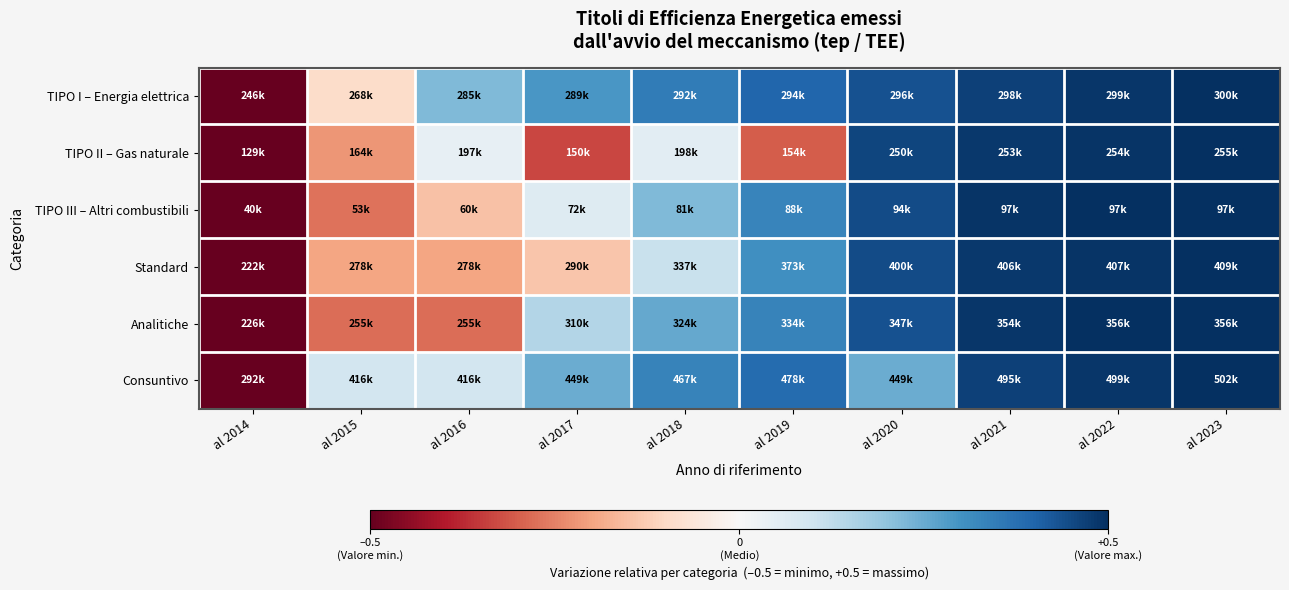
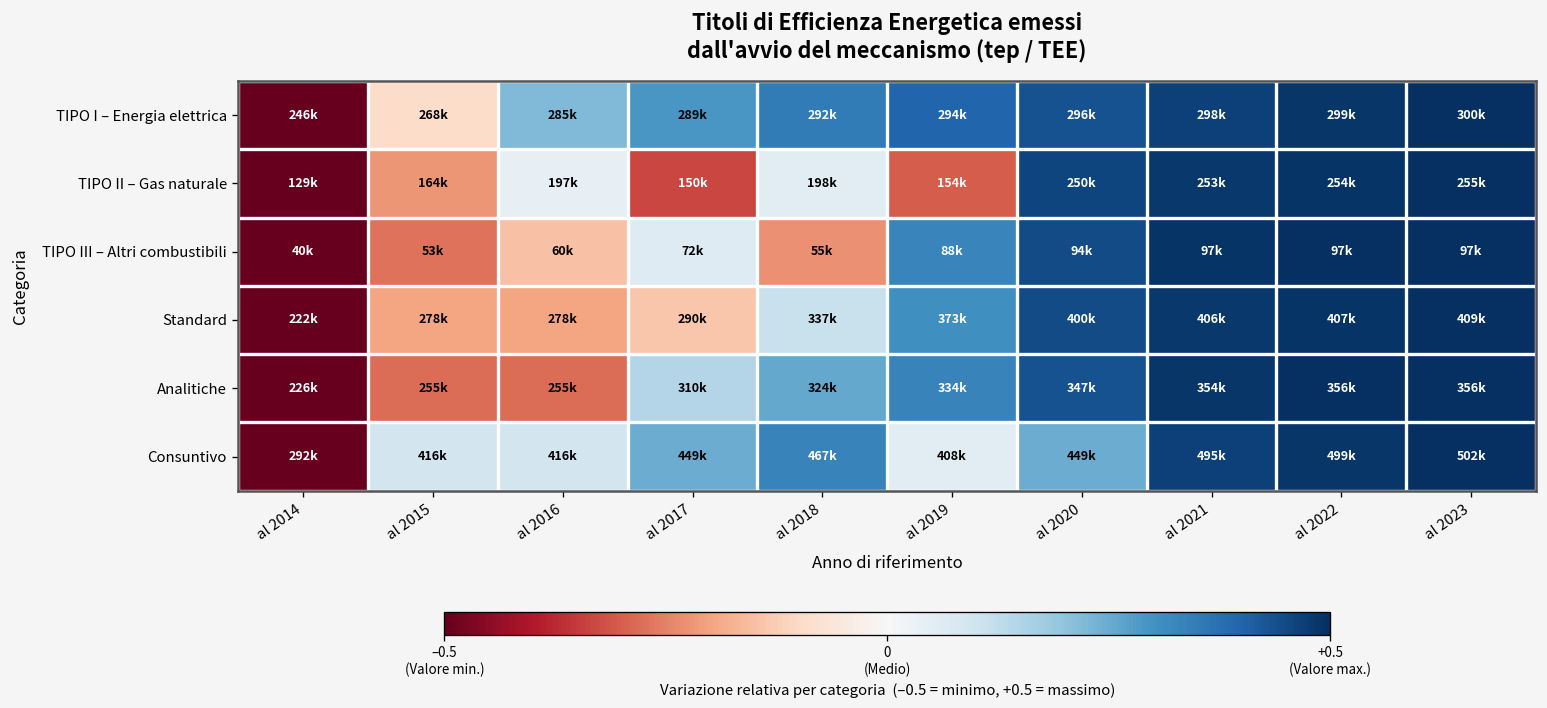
  {
    "TIPO I – Energia elettrica": {
      "al 2014": "246k",
      "al 2015": "268k",
      "al 2016": "285k",
      "al 2017": "289k",
      "al 2018": "292k",
      "al 2019": "294k",
      "al 2020": "296k",
      "al 2021": "298k",
      "al 2022": "299k",
      "al 2023": "300k"
    },
    "TIPO II – Gas naturale": {
      "al 2014": "129k",
      "al 2015": "164k",
      "al 2016": "197k",
      "al 2017": "150k",
      "al 2018": "198k",
      "al 2019": "154k",
      "al 2020": "250k",
      "al 2021": "253k",
      "al 2022": "254k",
      "al 2023": "255k"
    },
    "TIPO III – Altri combustibili": {
      "al 2014": "40k",
      "al 2015": "53k",
      "al 2016": "60k",
      "al 2017": "72k",
-     "al 2018": "81k",
+     "al 2018": "55k",
      "al 2019": "88k",
      "al 2020": "94k",
      "al 2021": "97k",
      "al 2022": "97k",
      "al 2023": "97k"
    },
    "Standard": {
      "al 2014": "222k",
      "al 2015": "278k",
      "al 2016": "278k",
      "al 2017": "290k",
      "al 2018": "337k",
      "al 2019": "373k",
      "al 2020": "400k",
      "al 2021": "406k",
      "al 2022": "407k",
      "al 2023": "409k"
    },
    "Analitiche": {
      "al 2014": "226k",
      "al 2015": "255k",
      "al 2016": "255k",
      "al 2017": "310k",
      "al 2018": "324k",
      "al 2019": "334k",
      "al 2020": "347k",
      "al 2021": "354k",
      "al 2022": "356k",
      "al 2023": "356k"
    },
    "Consuntivo": {
      "al 2014": "292k",
      "al 2015": "416k",
      "al 2016": "416k",
      "al 2017": "449k",
      "al 2018": "467k",
-     "al 2019": "478k",
+     "al 2019": "408k",
      "al 2020": "449k",
      "al 2021": "495k",
      "al 2022": "499k",
      "al 2023": "502k"
    }
  }
